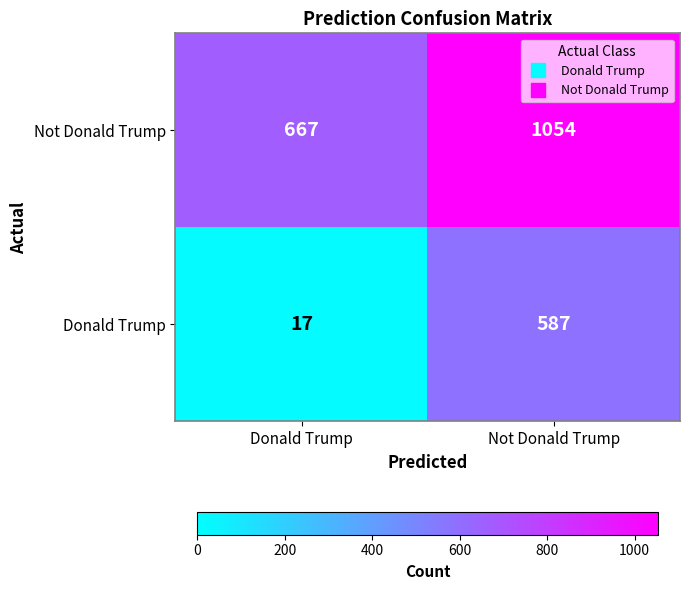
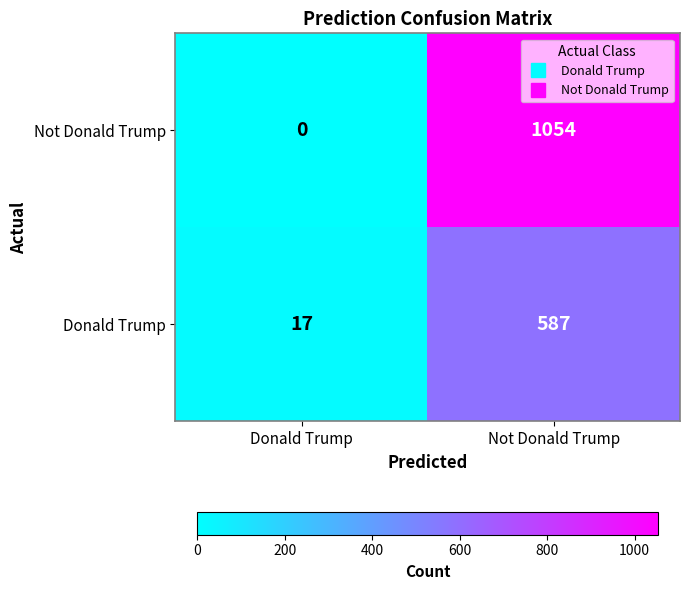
  {
    "Not Donald Trump": {
-     "Donald Trump": 667,
+     "Donald Trump": 0,
      "Not Donald Trump": 1054
    },
    "Donald Trump": {
      "Donald Trump": 17,
      "Not Donald Trump": 587
    }
  }
